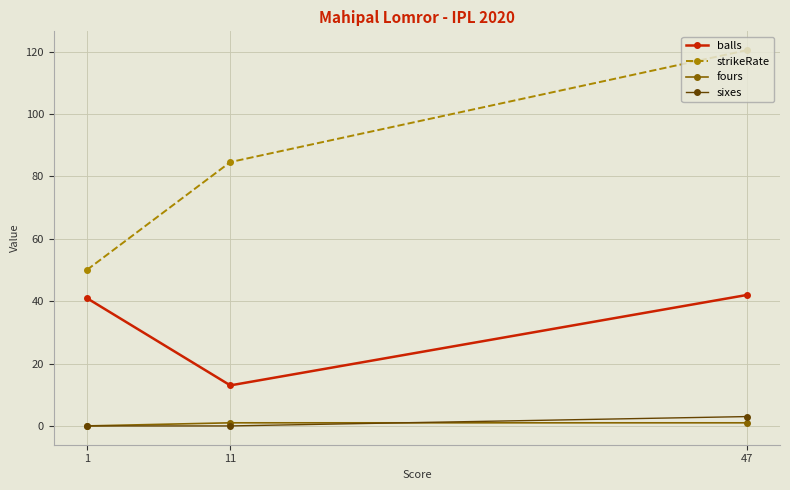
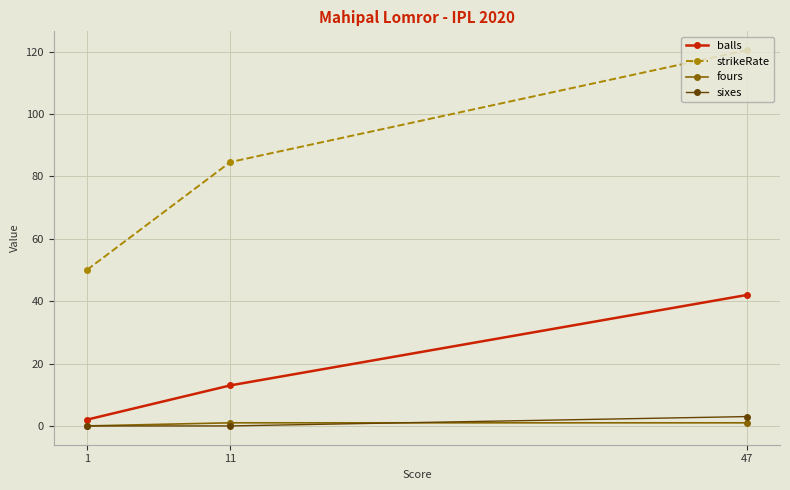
  {
    "balls": {
-     "1": 41,
+     "1": 2,
      "11": 13,
      "47": 42
    }
  }
